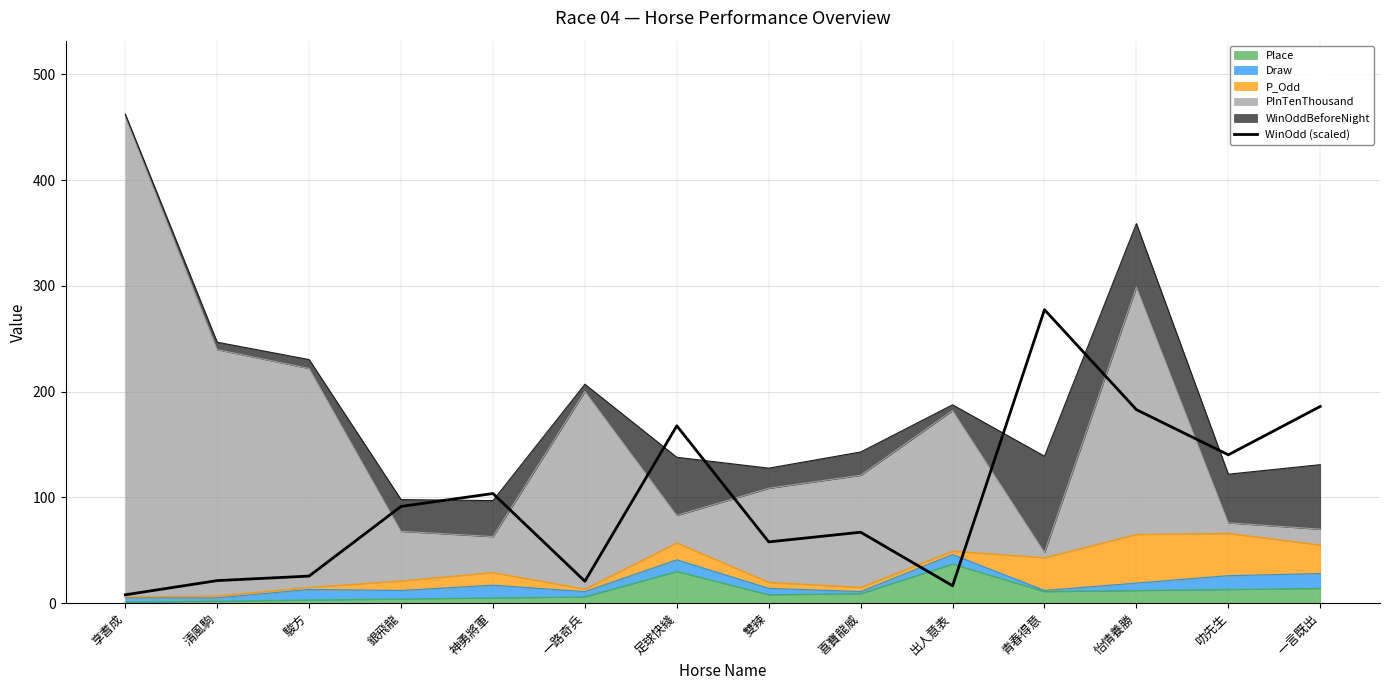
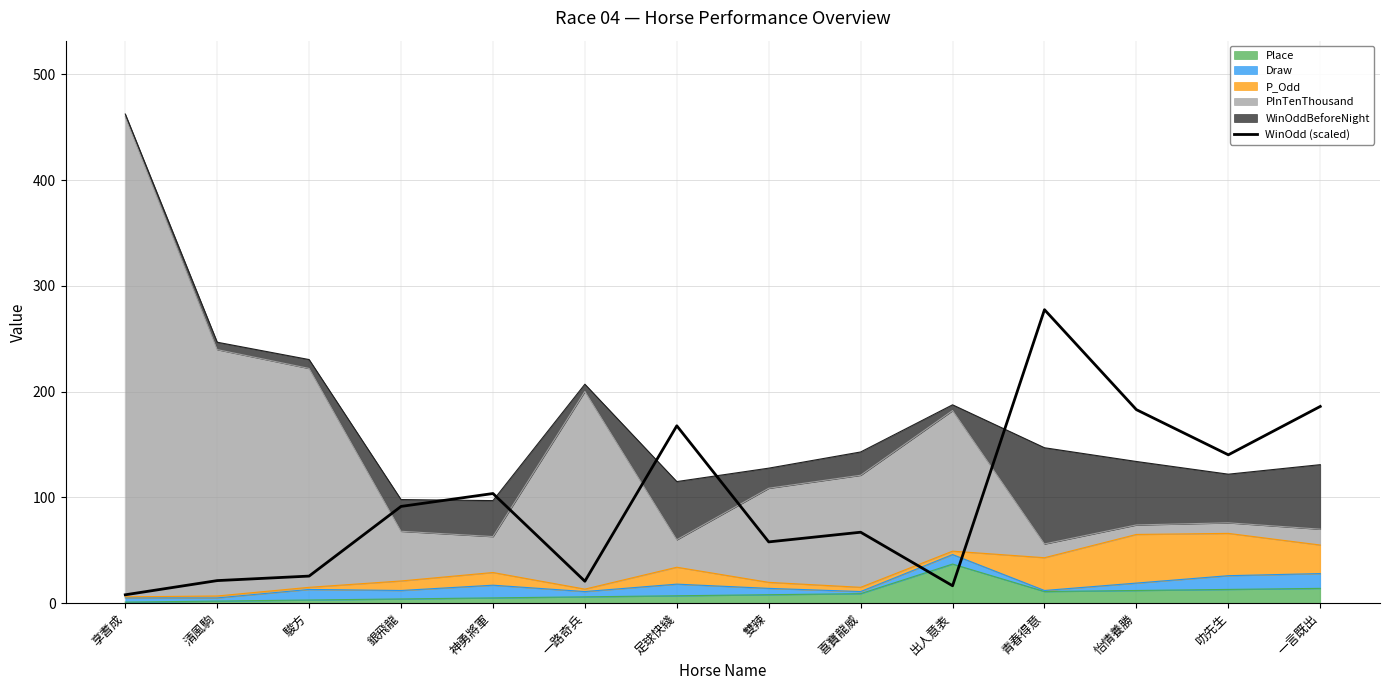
  {
    "Place": {
      "享耆成": 1,
      "清風駒": 2,
      "駿方": 3,
      "銀飛龍": 4,
      "神勇將軍": 5,
      "一路奇兵": 6,
-     "足球快綫": 30,
+     "足球快綫": 7,
      "雙辣": 8,
      "出人意表": 37,
      "怡情養勝": 12,
      "叻先生": 13,
      "一言既出": 14
    },
    "Draw": {
      "銀飛龍": 8,
      "神勇將軍": 12,
      "足球快綫": 11,
      "雙辣": 6,
      "出人意表": 9,
      "怡情養勝": 7,
      "叻先生": 13,
      "一言既出": 14
    },
    "P_Odd": {
      "銀飛龍": 9,
      "神勇將軍": 12,
      "足球快綫": 16,
      "雙辣": 6,
      "喜寶龍威": 4,
      "出人意表": 3,
      "青春得意": 31,
      "怡情養勝": 46,
      "叻先生": 40,
      "一言既出": 27
    },
    "PInTenThousand": {
      "享耆成": 454,
      "清風駒": 233,
      "駿方": 207,
      "銀飛龍": 47,
      "神勇將軍": 34,
      "一路奇兵": 187,
      "足球快綫": 26,
      "雙辣": 89,
      "喜寶龍威": 106,
      "出人意表": 133,
-     "青春得意": 5,
-     "怡情養勝": 234,
+     "青春得意": 13,
+     "怡情養勝": 9,
      "叻先生": 10,
      "一言既出": 15
    }
  }
